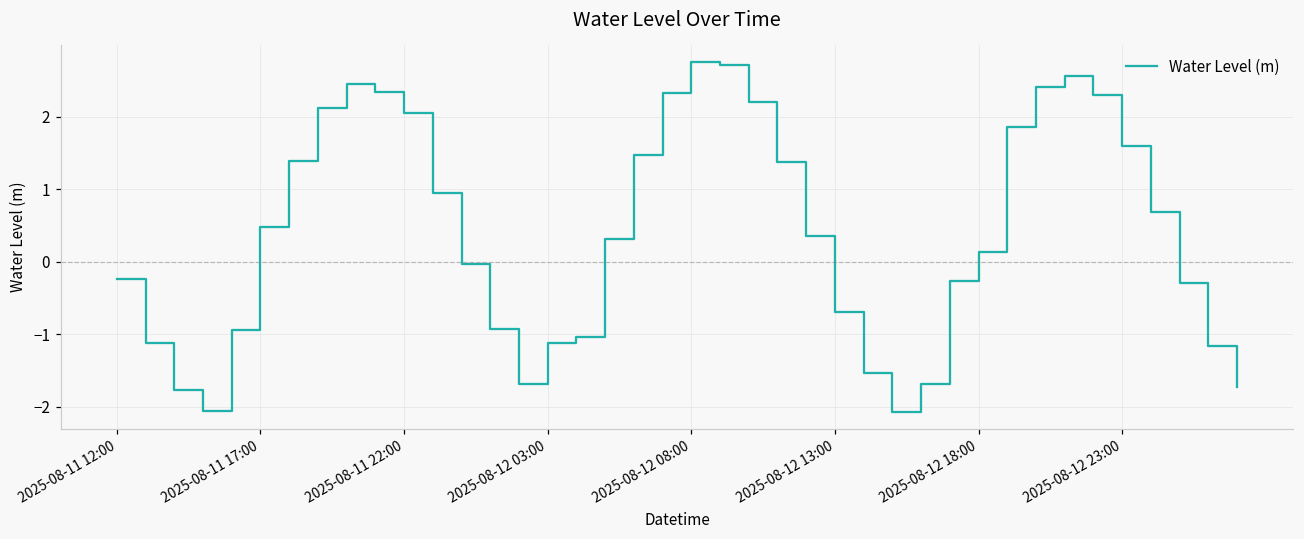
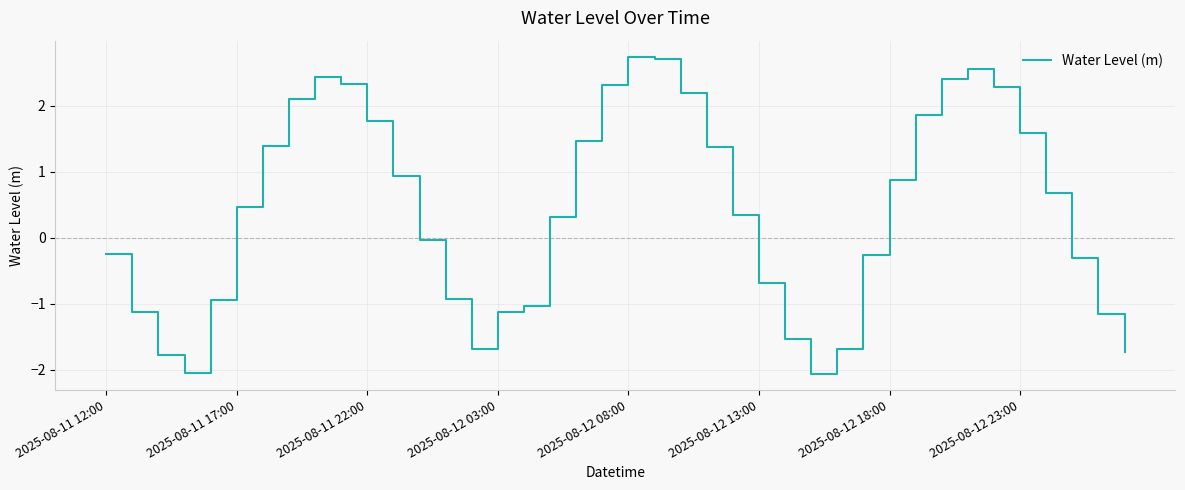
  {
    "2025-08-11 12:00": -0.2,
    "2025-08-11 17:00": 0.5,
-   "2025-08-11 22:00": 2.0,
+   "2025-08-11 22:00": 1.8,
    "2025-08-12 03:00": -1.1,
    "2025-08-12 08:00": 2.7,
    "2025-08-12 13:00": -0.7,
-   "2025-08-12 18:00": 0.1,
+   "2025-08-12 18:00": 0.9,
    "2025-08-12 23:00": 1.6
  }
